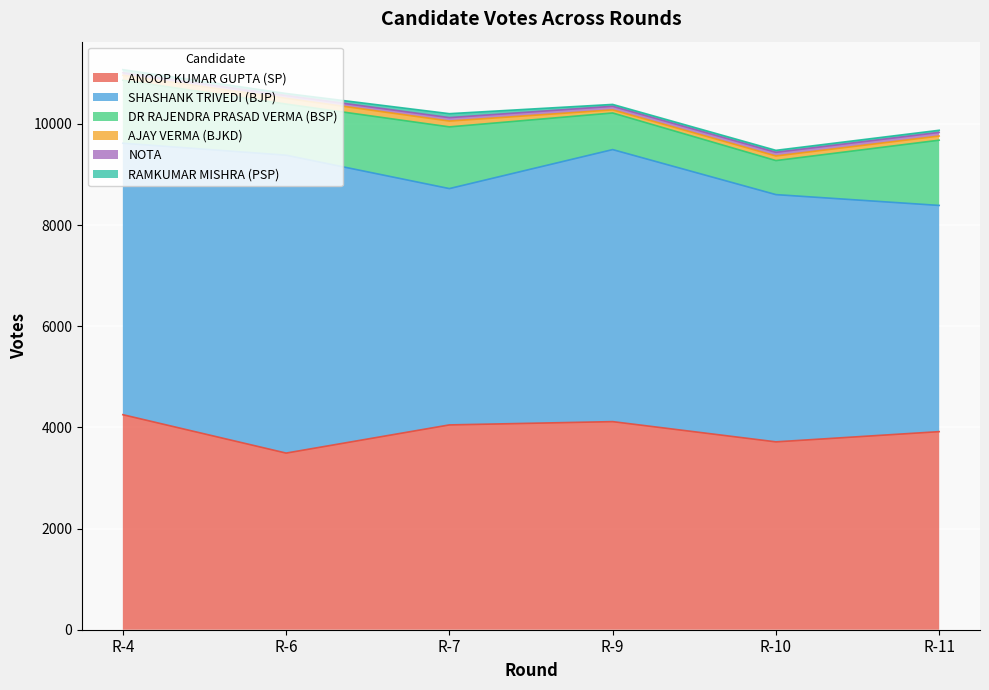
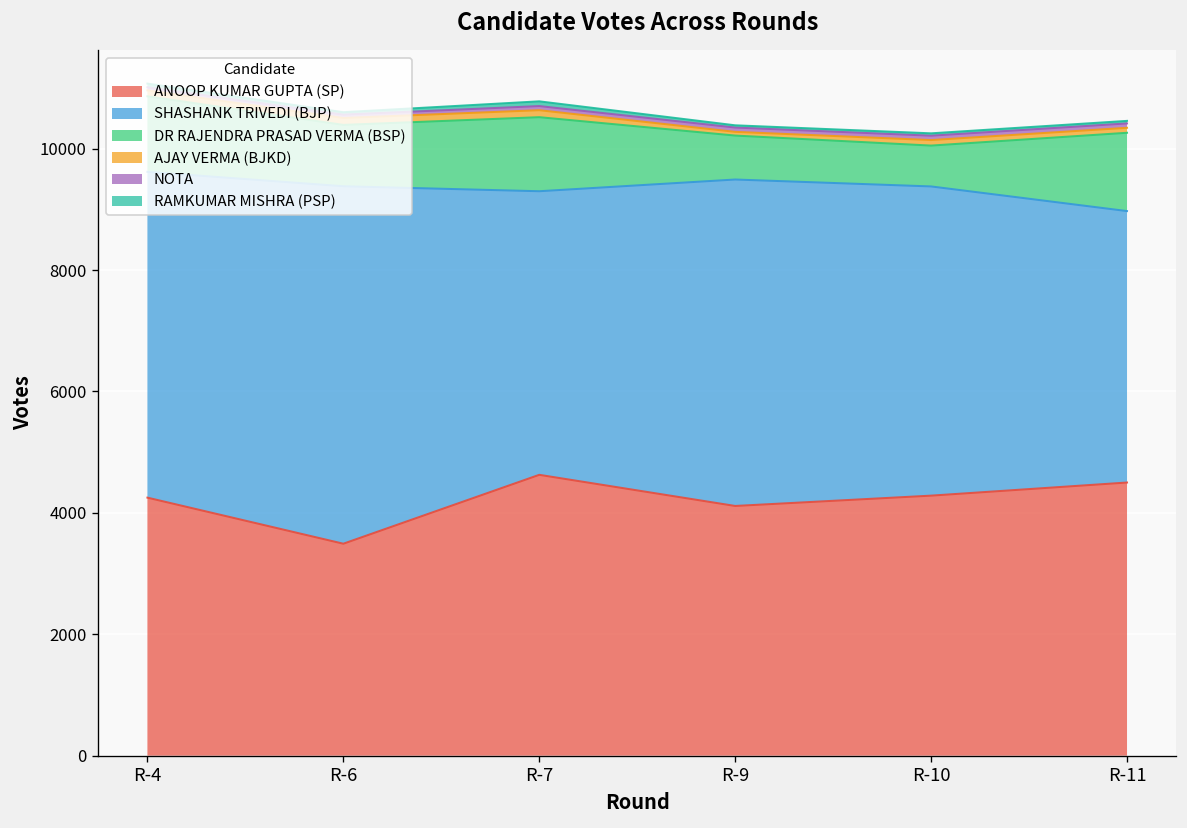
  {
    "ANOOP KUMAR GUPTA (SP)": {
      "R-4": 4300,
      "R-6": 3500,
-     "R-7": 4000,
+     "R-7": 4600,
      "R-9": 4100,
-     "R-10": 3700,
-     "R-11": 3900
+     "R-10": 4300,
+     "R-11": 4500
    },
    "SHASHANK TRIVEDI (BJP)": {
      "R-7": 4700,
      "R-9": 5400,
-     "R-10": 4900,
+     "R-10": 5100,
      "R-11": 4500
    },
    "AJAY VERMA (BJKD)": {
      "R-7": 100,
      "R-9": 100,
      "R-10": 100,
      "R-11": 100
    },
    "NOTA": {
      "R-7": 100
    }
  }
